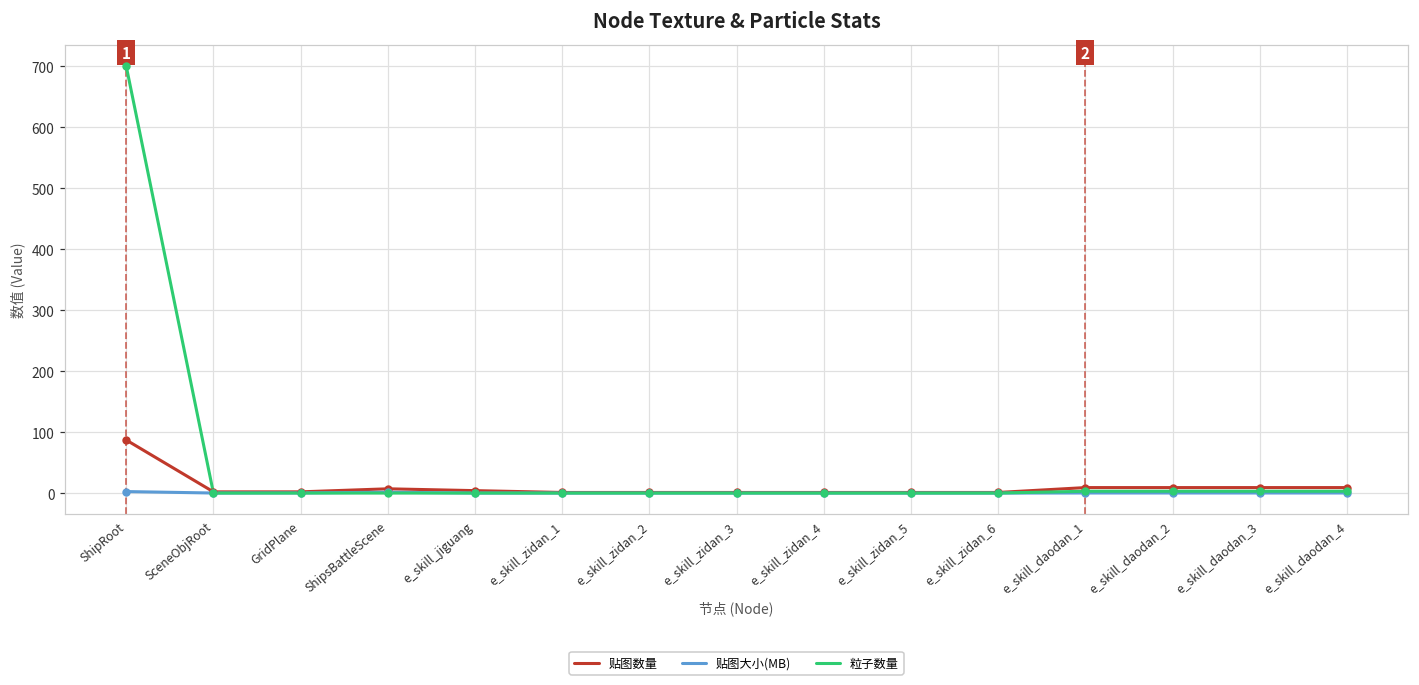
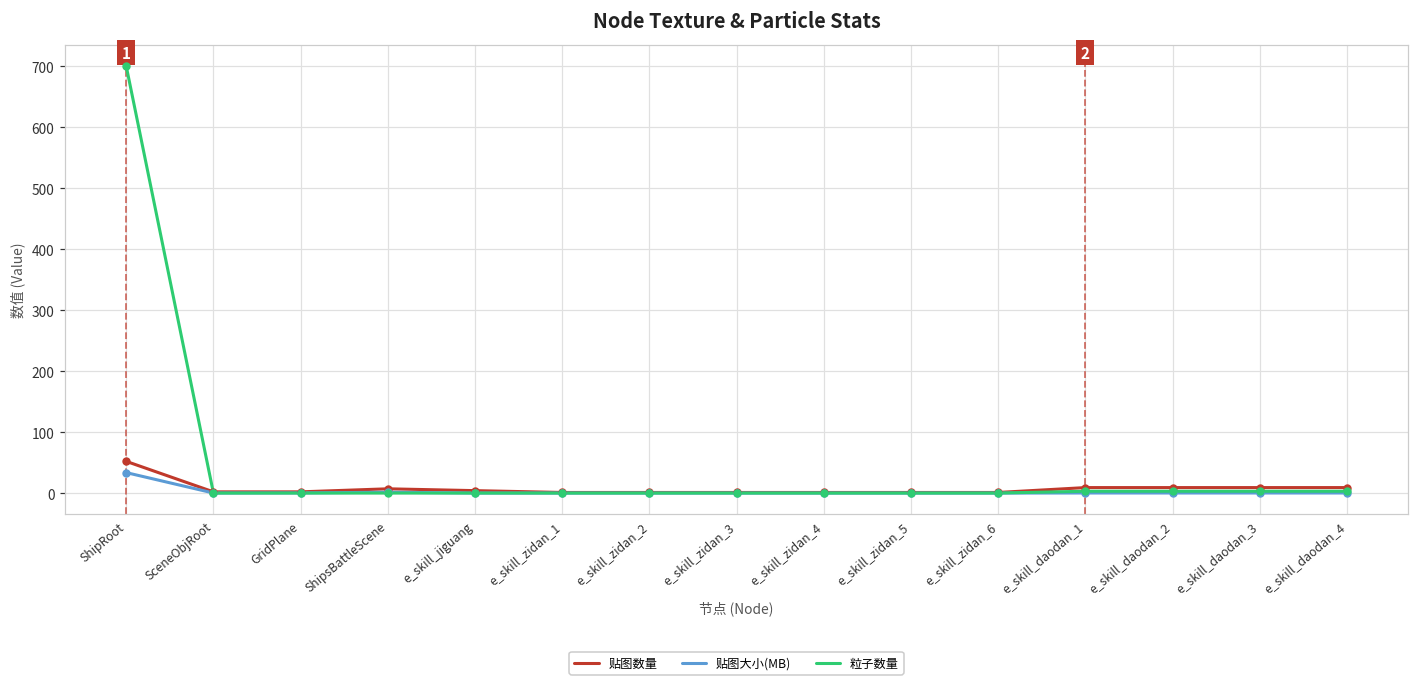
  {
    "贴图数量": {
-     "ShipRoot": 90,
+     "ShipRoot": 50,
      "ShipsBattleScene": 10,
      "e_skill_daodan_1": 10,
      "e_skill_daodan_2": 10,
      "e_skill_daodan_3": 10,
      "e_skill_daodan_4": 10
    },
    "贴图大小(MB)": {
-     "ShipRoot": 0
+     "ShipRoot": 30
    }
  }
